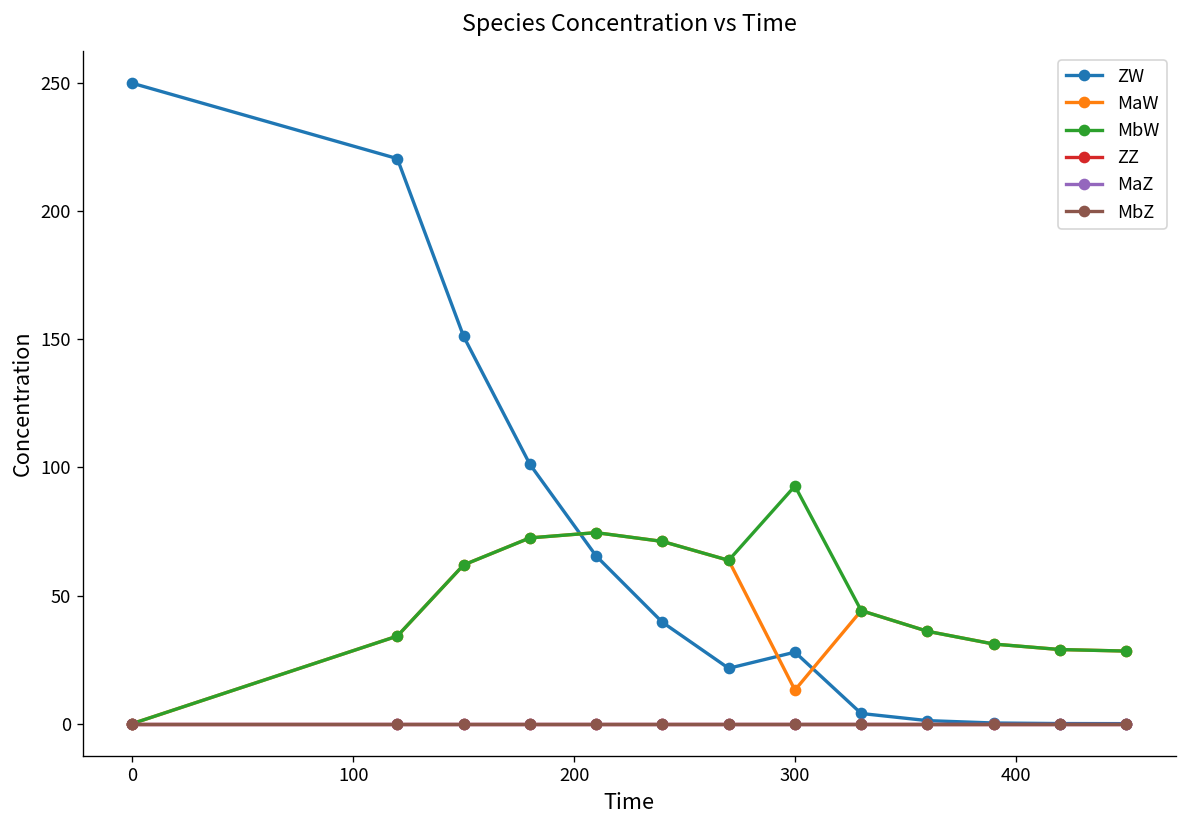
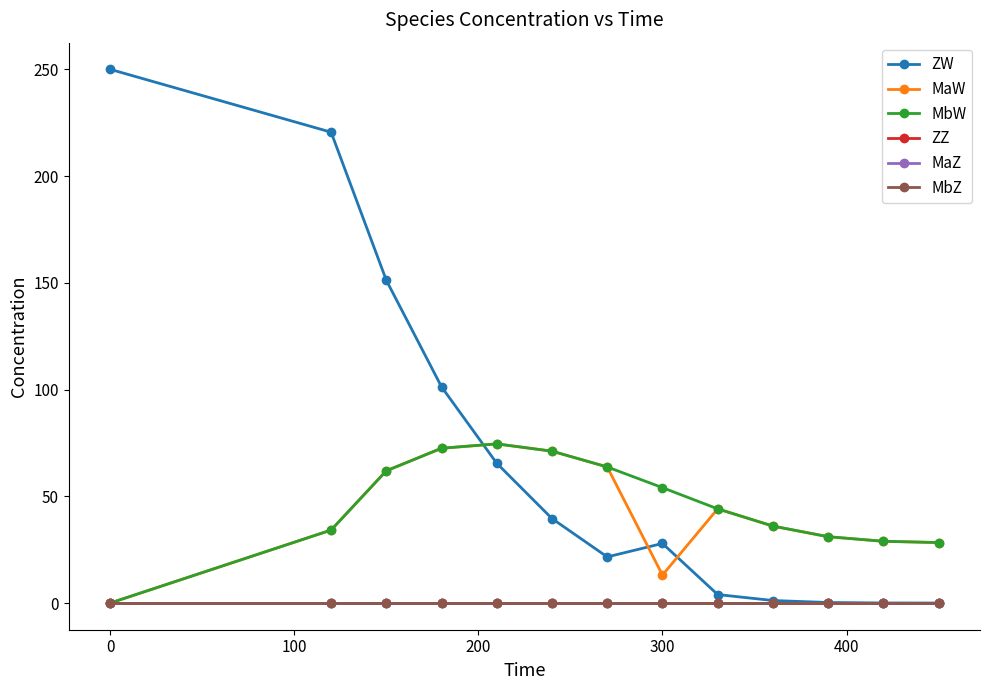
  {
    "ZW": {
      "0": 250,
      "300": 28
    },
    "MaW": {
      "300": 13
    },
    "MbW": {
-     "300": 93
+     "300": 54
    },
    "MbZ": {
      "300": 0
    }
  }
